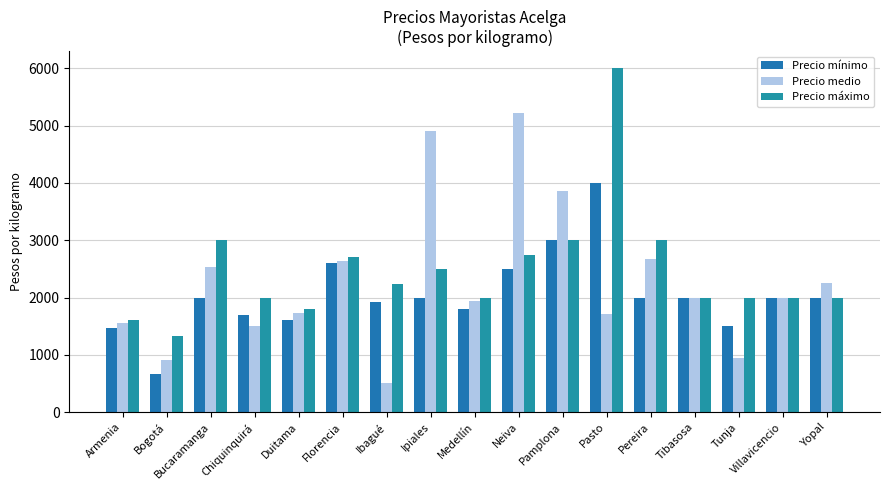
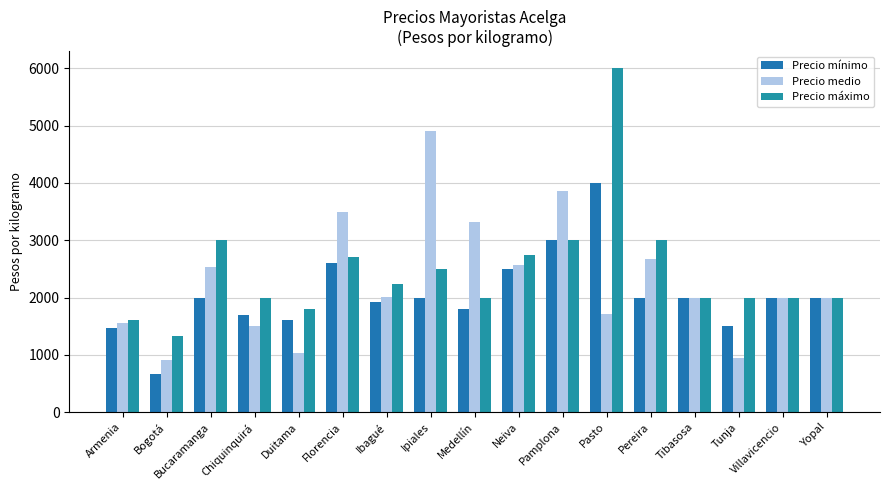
  {
    "Precio medio": {
      "Armenia": 1600,
      "Bogotá": 900,
      "Bucaramanga": 2500,
      "Chiquinquirá": 1500,
-     "Duitama": 1700,
-     "Florencia": 2600,
-     "Ibagué": 500,
+     "Duitama": 1000,
+     "Florencia": 3500,
+     "Ibagué": 2000,
      "Ipiales": 4900,
-     "Medellín": 1900,
-     "Neiva": 5200,
+     "Medellín": 3300,
+     "Neiva": 2600,
      "Pamplona": 3900,
      "Pasto": 1700,
      "Pereira": 2700,
      "Tibasosa": 2000,
      "Tunja": 1000,
      "Villavicencio": 2000,
-     "Yopal": 2300
+     "Yopal": 2000
    }
  }
